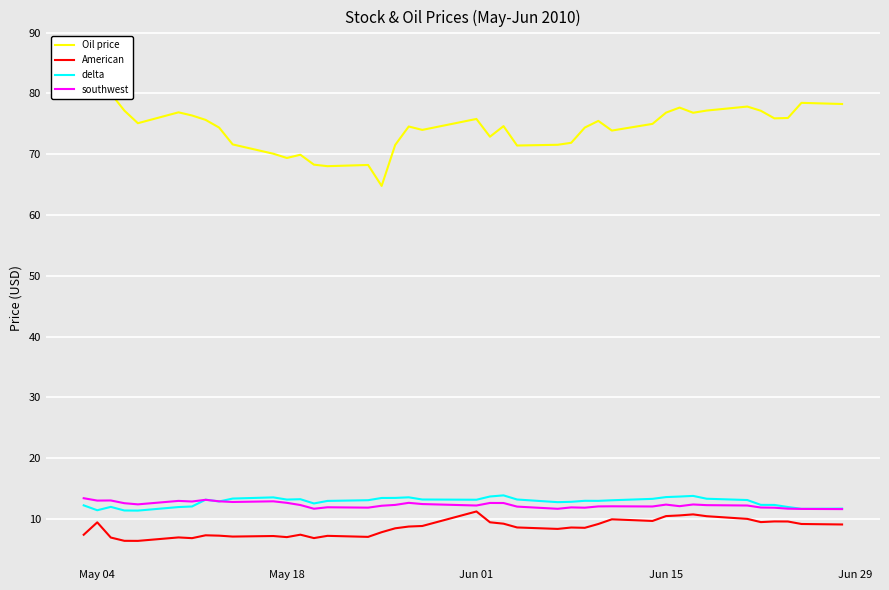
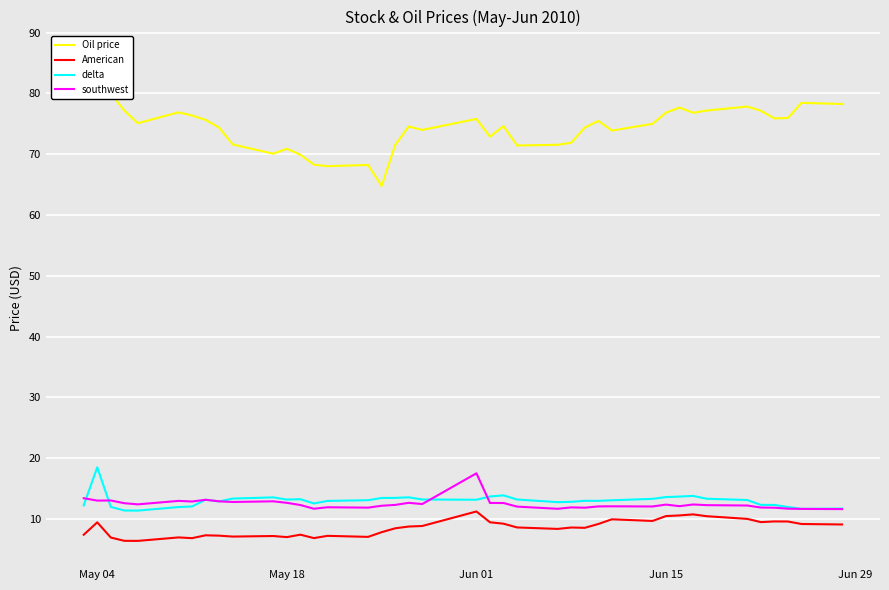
  {
    "Oil price": {
-     "May 18": 69,
+     "May 18": 71,
      "Jun 01": 76,
      "Jun 15": 77
    },
    "American": {
      "May 04": 9,
      "May 18": 7,
      "Jun 01": 11,
      "Jun 15": 10
    },
    "delta": {
-     "May 04": 11,
+     "May 04": 18,
      "May 18": 13,
      "Jun 01": 13,
      "Jun 15": 14
    },
    "southwest": {
      "May 04": 13,
      "May 18": 13,
-     "Jun 01": 12,
+     "Jun 01": 18,
      "Jun 15": 12
    }
  }
